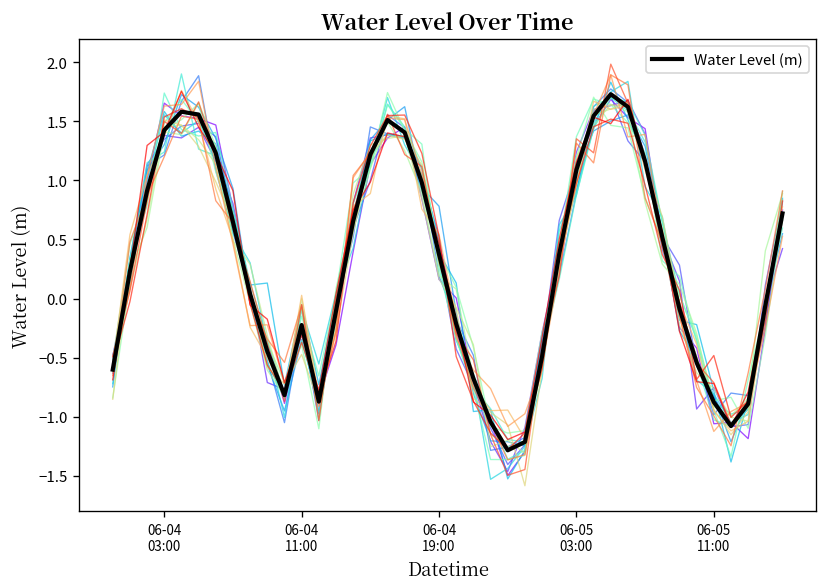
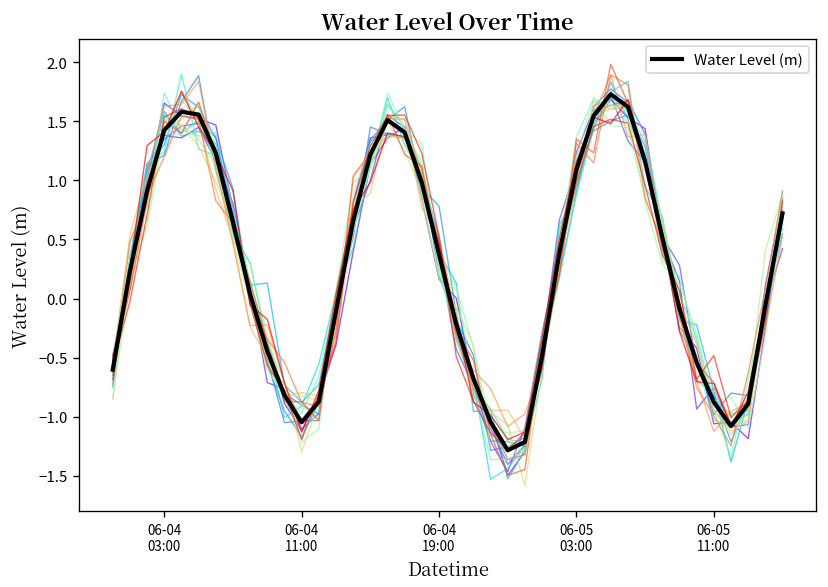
  {
    "Water Level (m)": {
-     "06-04 11:00": -0.2
+     "06-04 11:00": -1.0
    }
  }
